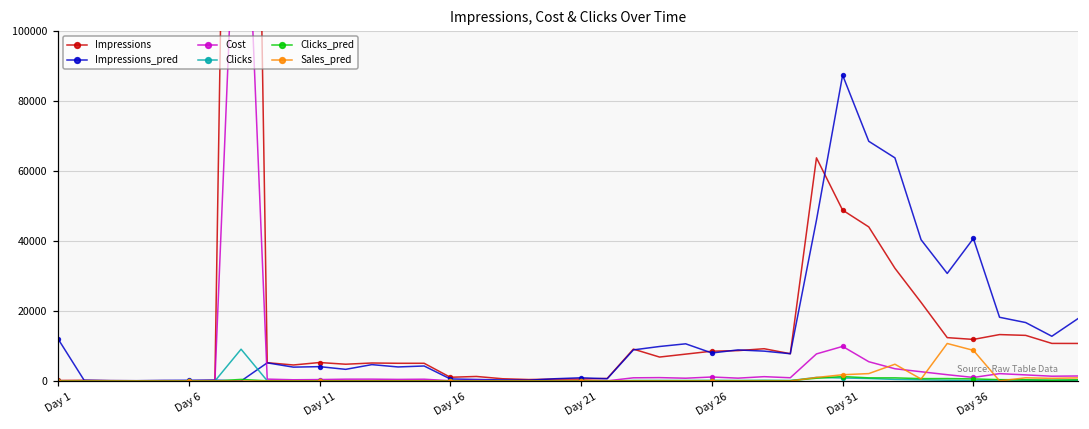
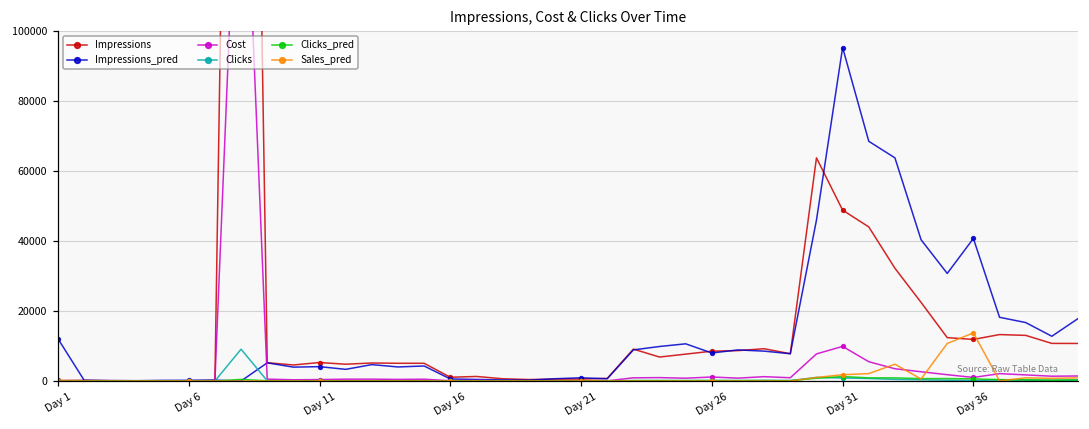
  {
    "Impressions": {
      "Day 11": 5000,
      "Day 31": 49000,
      "Day 36": 12000
    },
    "Impressions_pred": {
      "Day 1": 12000,
      "Day 11": 4000,
-     "Day 31": 87000,
+     "Day 31": 95000,
      "Day 36": 41000
    },
    "Cost": {
      "Day 26": 1000,
      "Day 31": 10000
    },
    "Sales_pred": {
-     "Day 36": 9000
+     "Day 36": 14000
    }
  }
